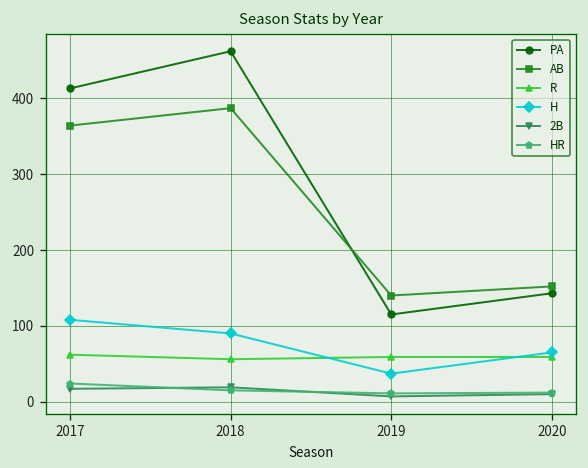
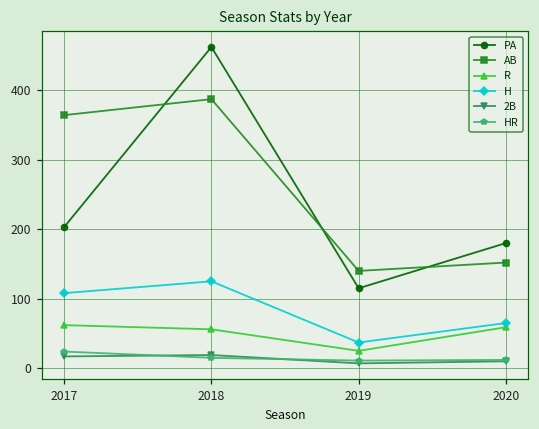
  {
    "PA": {
-     "2017": 410,
+     "2017": 200,
      "2018": 460,
      "2019": 120,
-     "2020": 140
+     "2020": 180
    },
    "R": {
      "2017": 60,
      "2018": 60,
-     "2019": 60,
+     "2019": 30,
      "2020": 60
    },
    "H": {
      "2017": 110,
-     "2018": 90,
+     "2018": 130,
      "2019": 40,
      "2020": 70
    }
  }
